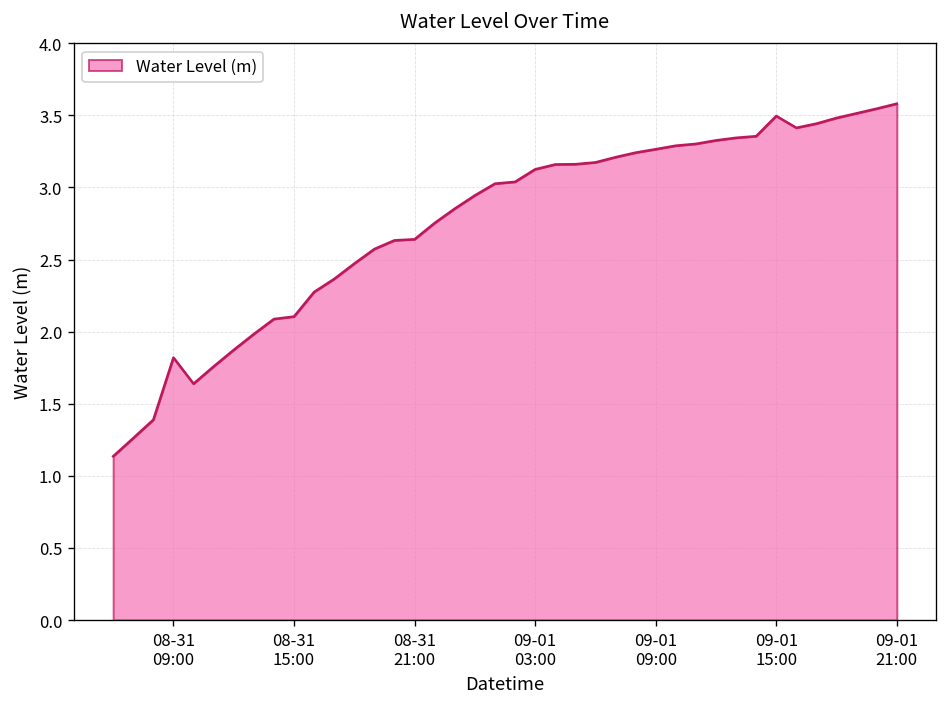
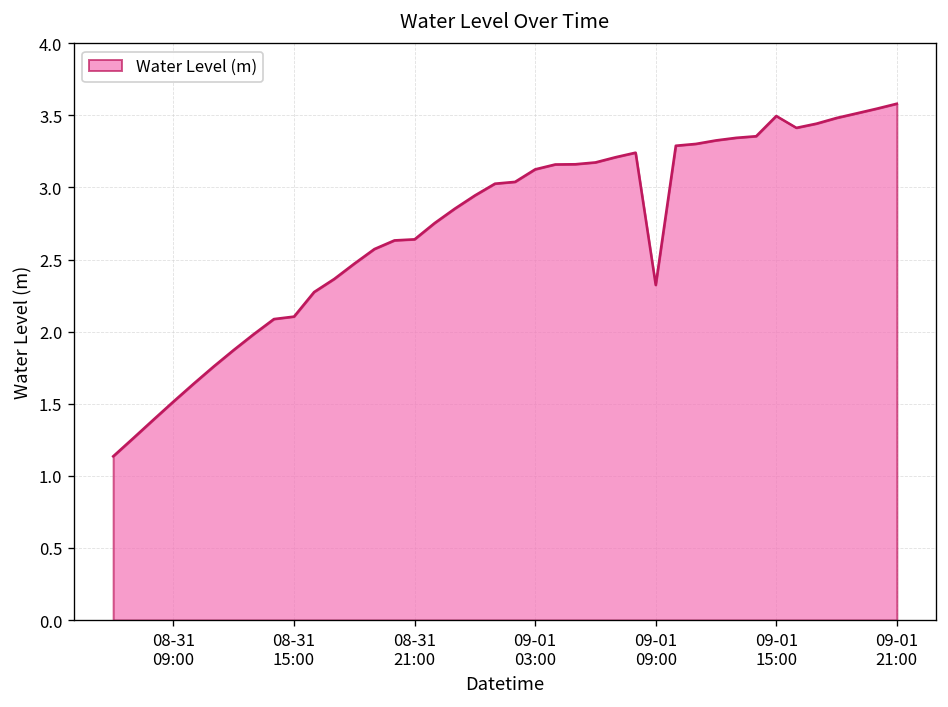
  {
-   "08-31 09:00": 1.82,
+   "08-31 09:00": 1.52,
    "08-31 15:00": 2.10,
    "08-31 21:00": 2.64,
    "09-01 03:00": 3.13,
-   "09-01 09:00": 3.27,
+   "09-01 09:00": 2.32,
    "09-01 15:00": 3.50,
    "09-01 21:00": 3.58
  }
